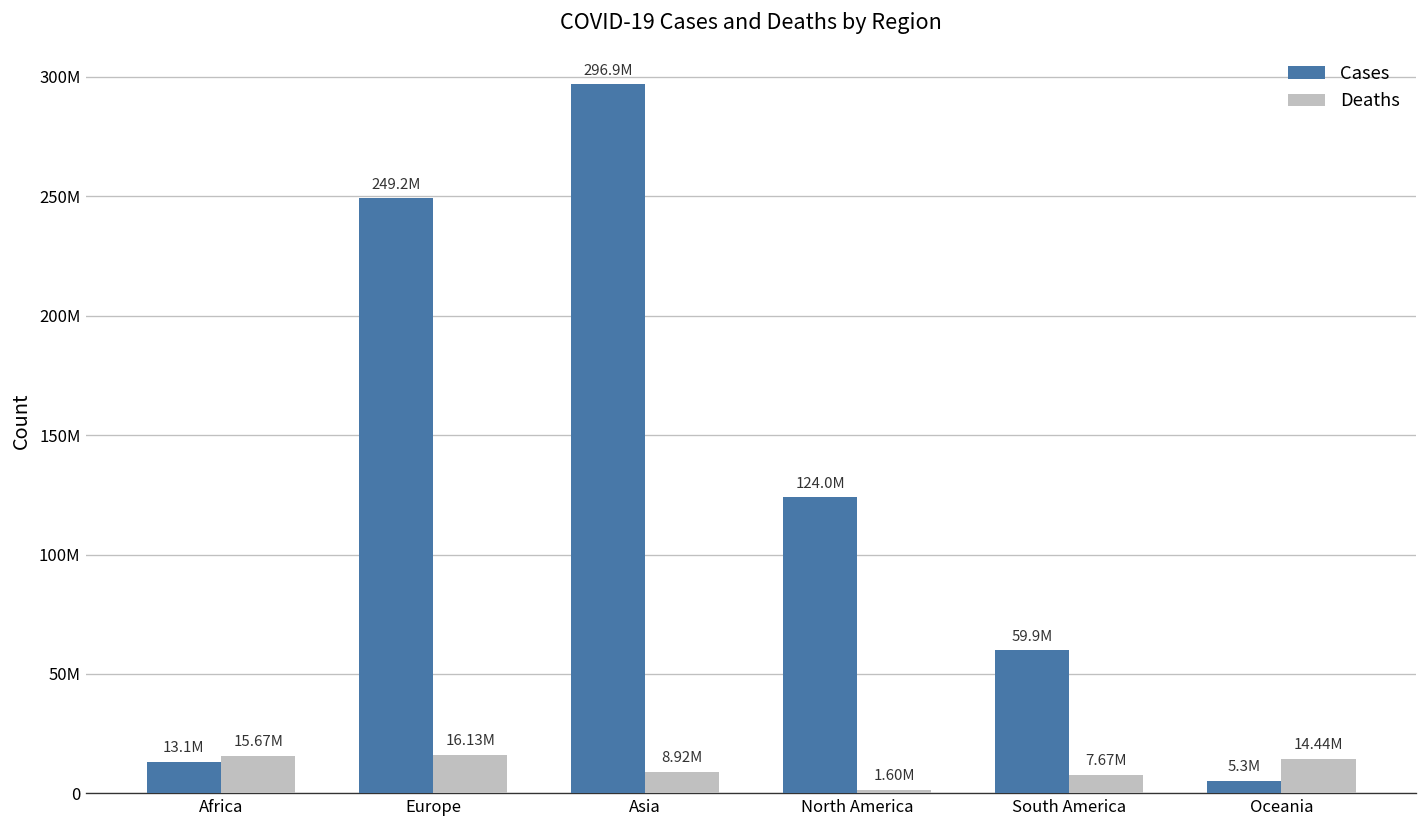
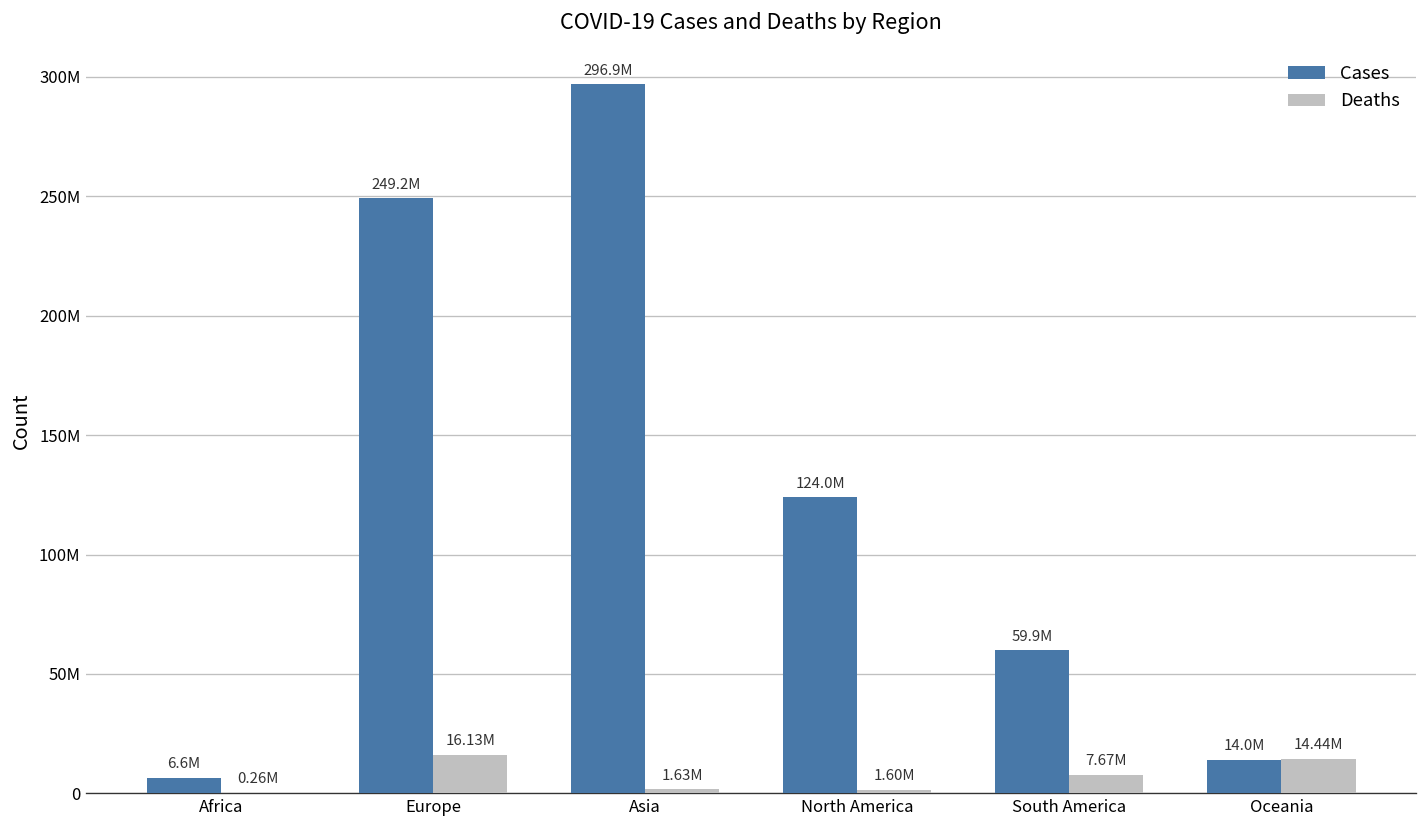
  {
    "Cases": {
-     "Africa": "13.1M",
+     "Africa": "6.6M",
      "Europe": "249.2M",
      "Asia": "296.9M",
      "North America": "124.0M",
      "South America": "59.9M",
-     "Oceania": "5.3M"
+     "Oceania": "14.0M"
    },
    "Deaths": {
-     "Africa": "15.67M",
+     "Africa": "0.26M",
      "Europe": "16.13M",
-     "Asia": "8.92M",
+     "Asia": "1.63M",
      "North America": "1.60M",
      "South America": "7.67M",
      "Oceania": "14.44M"
    }
  }
